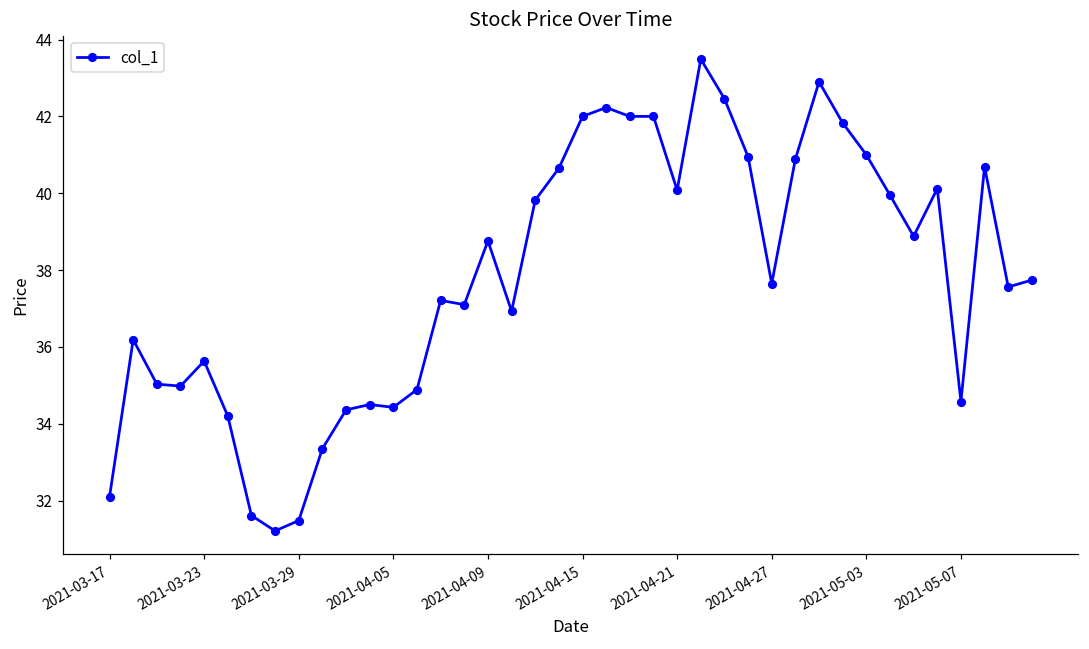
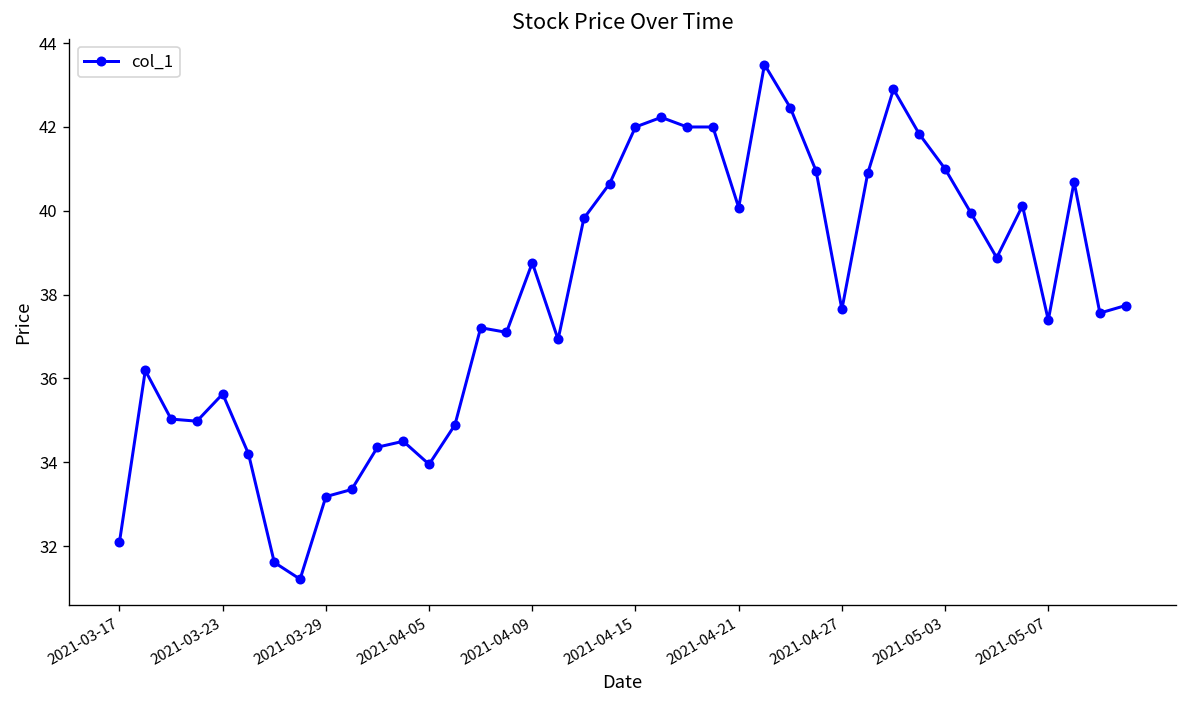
  {
    "2021-03-17": 32.1,
    "2021-03-23": 35.6,
-   "2021-03-29": 31.5,
-   "2021-04-05": 34.4,
+   "2021-03-29": 33.2,
+   "2021-04-05": 34.0,
    "2021-04-09": 38.8,
    "2021-04-15": 42.0,
    "2021-04-21": 40.1,
    "2021-04-27": 37.6,
    "2021-05-03": 41.0,
-   "2021-05-07": 34.6
+   "2021-05-07": 37.4
  }
